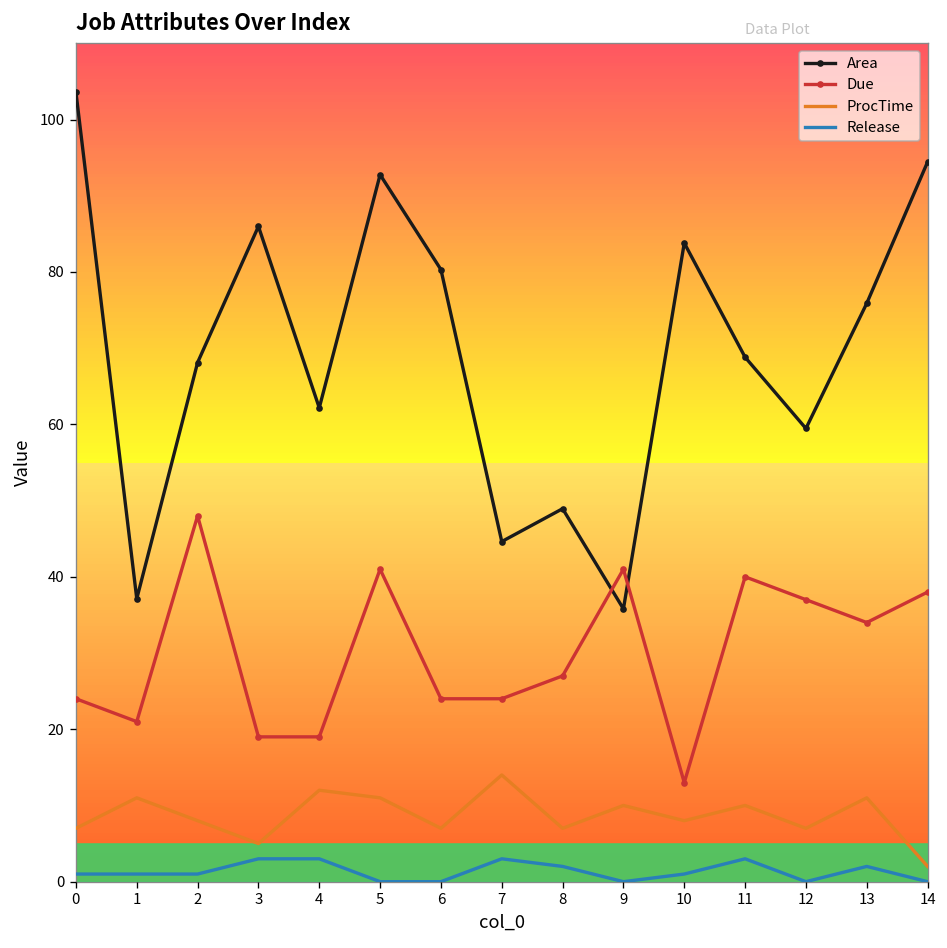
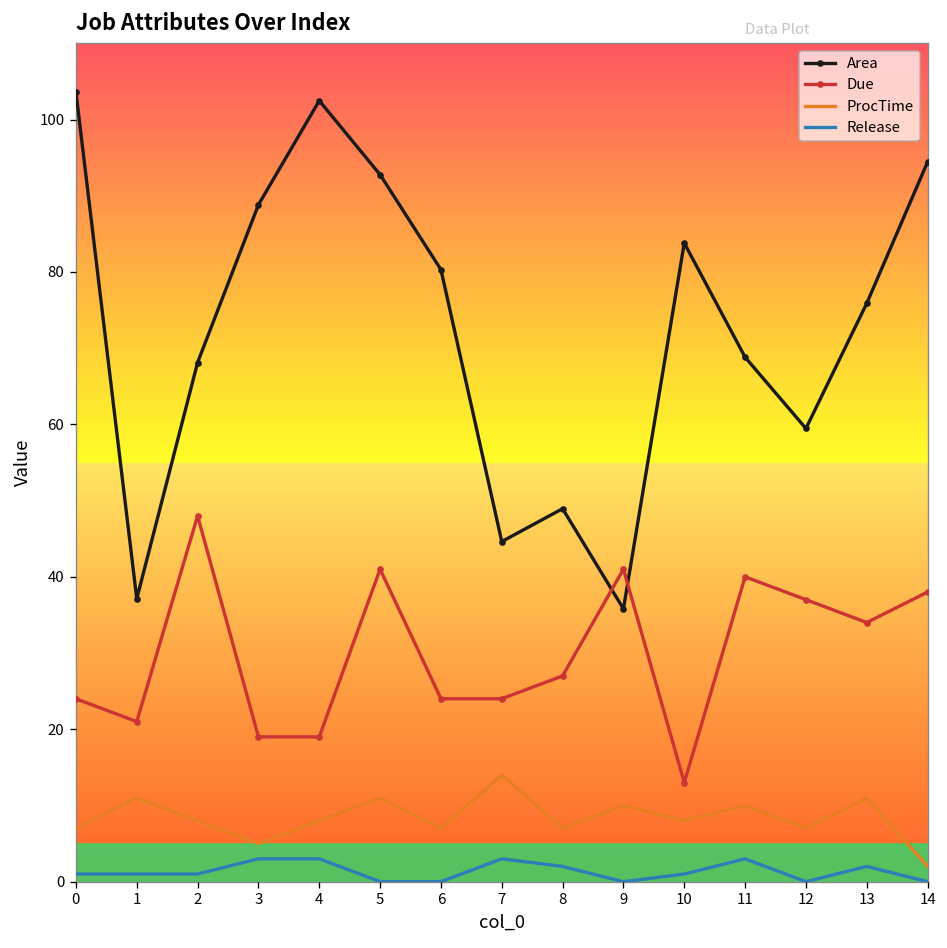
  {
    "Area": {
      "0": 104,
      "1": 37,
      "2": 68,
-     "3": 86,
-     "4": 62,
+     "3": 89,
+     "4": 102,
      "5": 93,
      "6": 80,
      "7": 45,
      "8": 49,
      "9": 36,
      "10": 84,
      "11": 69,
      "12": 59,
      "13": 76,
      "14": 94
    },
    "Due": {
      "0": 24,
      "1": 21,
      "2": 48,
      "3": 19,
      "4": 19,
      "5": 41,
      "6": 24,
      "7": 24,
      "8": 27,
      "9": 41,
      "10": 13,
      "11": 40,
      "12": 37,
      "13": 34,
      "14": 38
    },
    "ProcTime": {
      "0": 7,
      "1": 11,
      "2": 8,
-     "4": 12,
+     "4": 8,
      "5": 11,
      "6": 7,
      "7": 14,
      "8": 7,
      "9": 10,
      "10": 8,
      "11": 10,
      "12": 7,
      "13": 11
    }
  }
